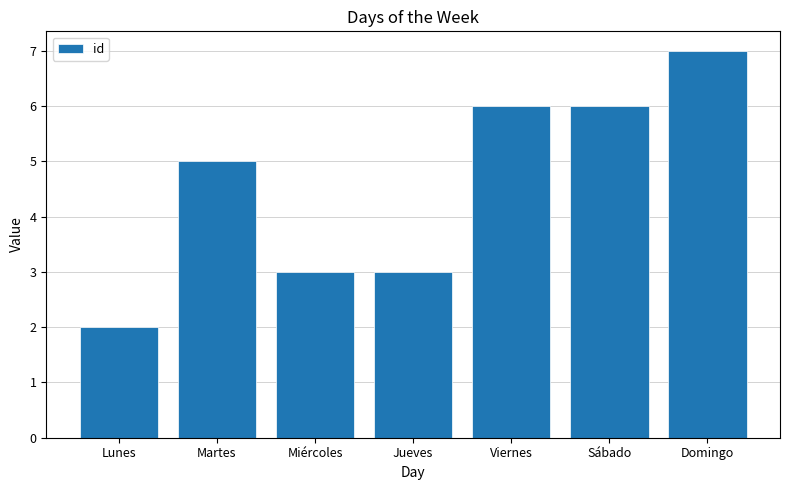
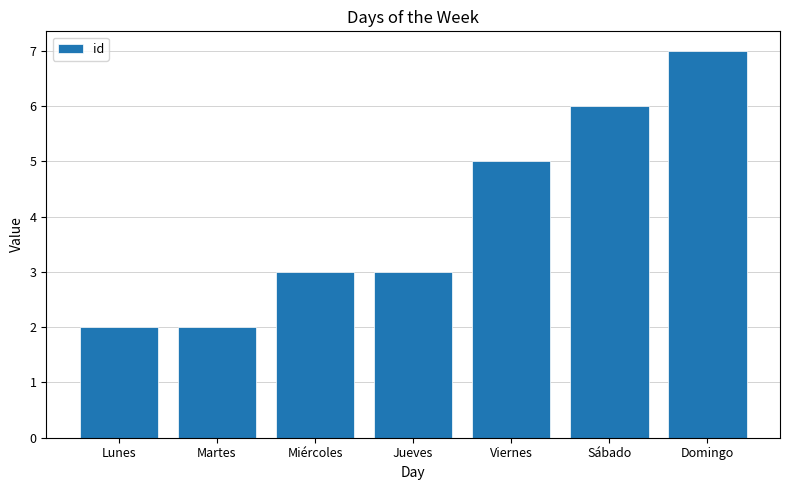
  {
    "Lunes": 2,
-   "Martes": 5,
+   "Martes": 2,
    "Miércoles": 3,
    "Jueves": 3,
-   "Viernes": 6,
+   "Viernes": 5,
    "Sábado": 6,
    "Domingo": 7
  }
